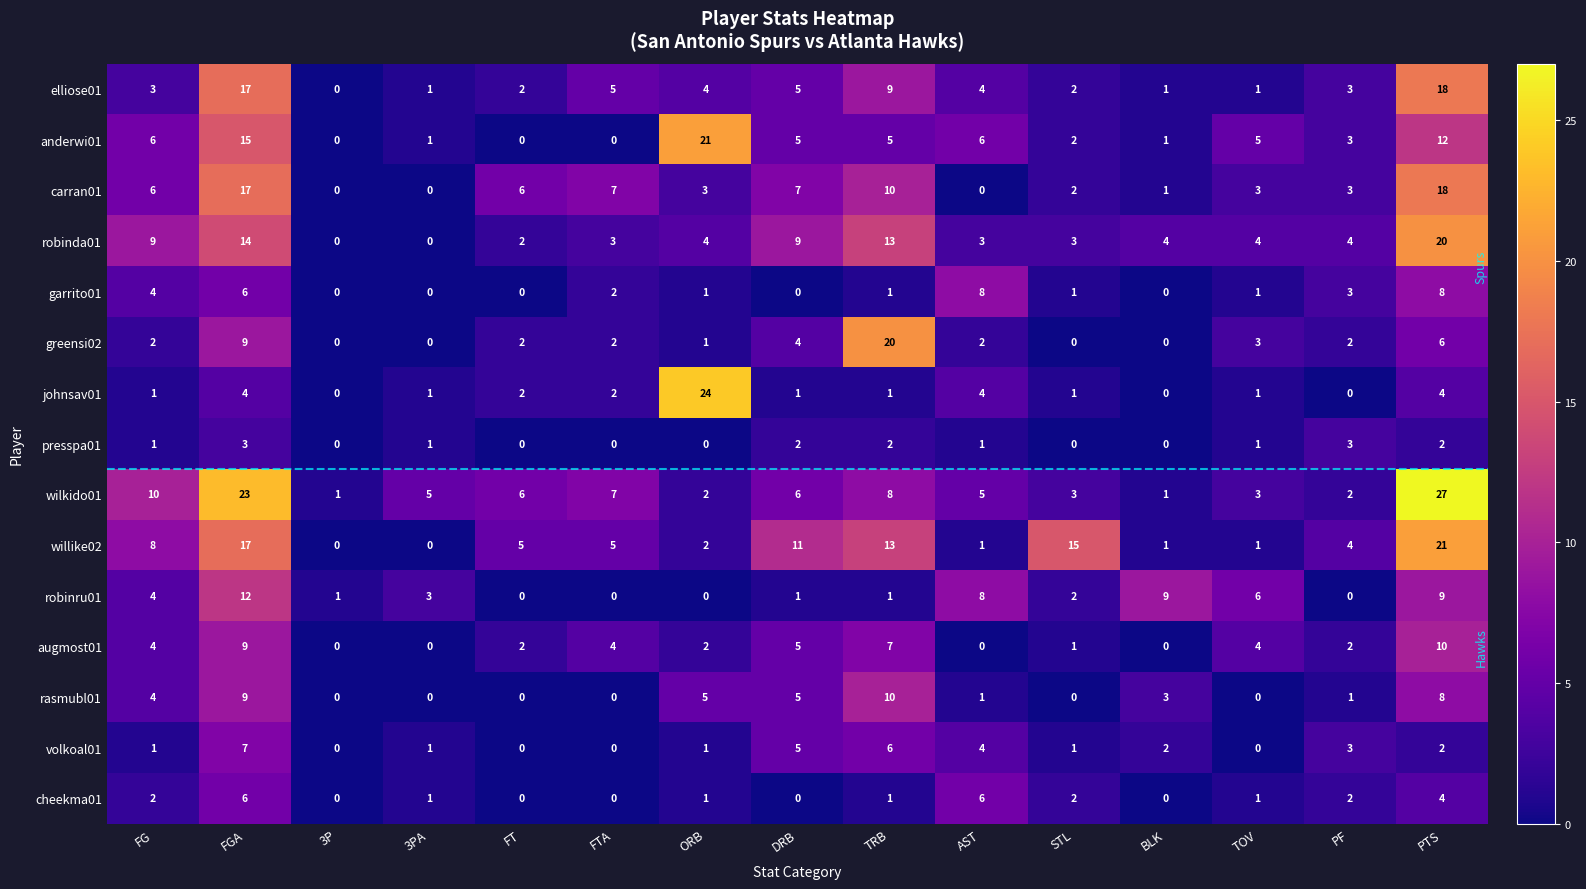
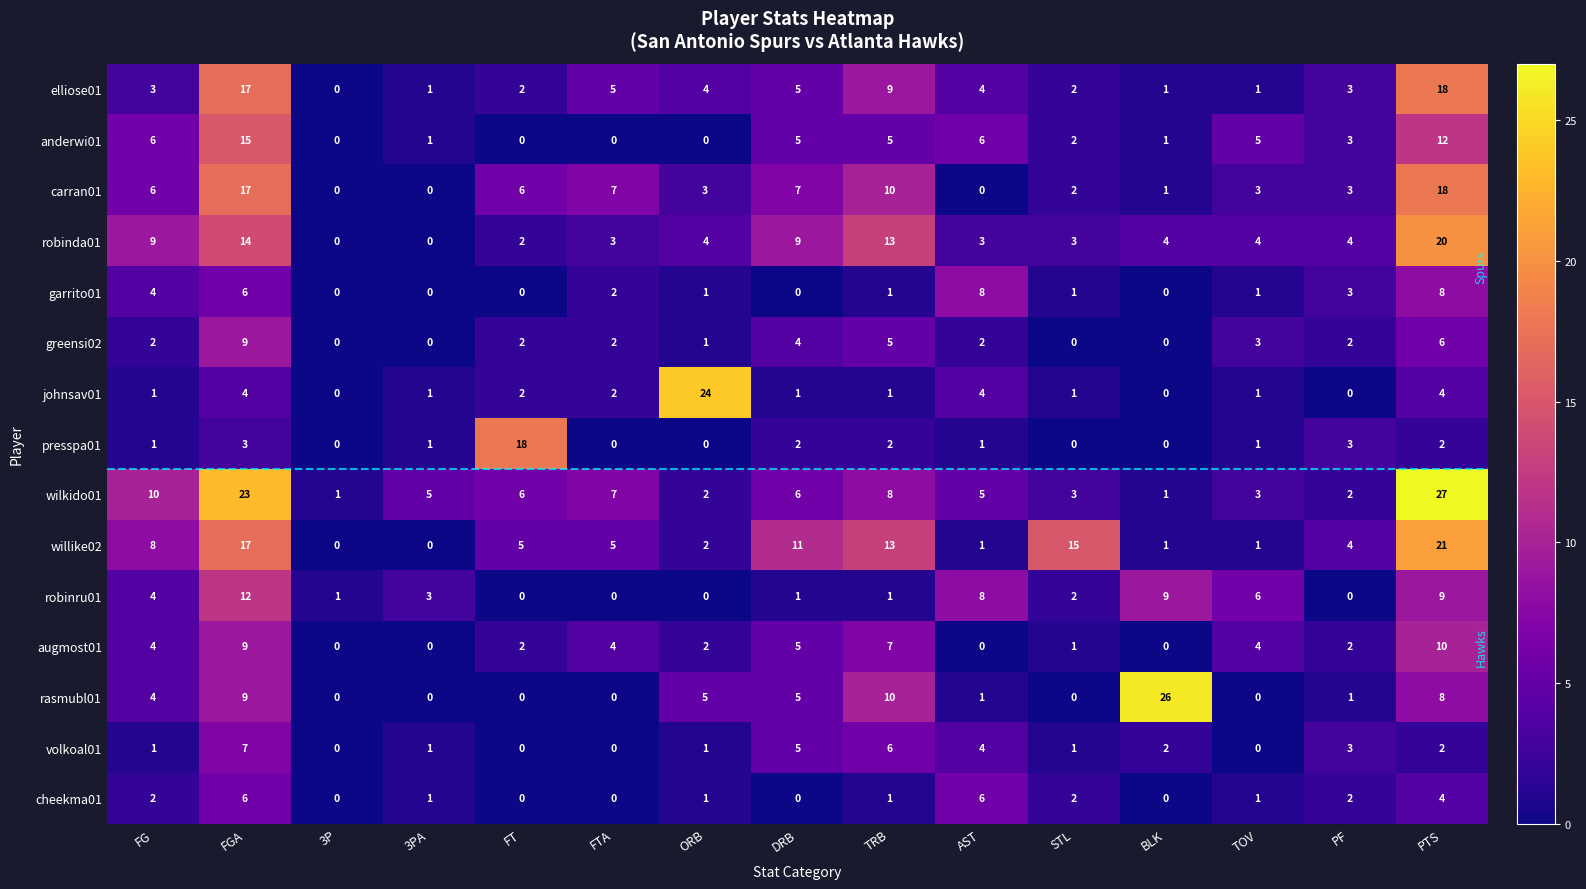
  {
    "anderwi01": {
      "FG": 6,
      "FGA": 15,
      "3P": 0,
      "3PA": 1,
      "FT": 0,
      "FTA": 0,
-     "ORB": 21,
+     "ORB": 0,
      "DRB": 5,
      "TRB": 5,
      "AST": 6,
      "STL": 2,
      "BLK": 1,
      "TOV": 5,
      "PF": 3,
      "PTS": 12
    },
    "greensi02": {
      "FG": 2,
      "FGA": 9,
      "3P": 0,
      "3PA": 0,
      "FT": 2,
      "FTA": 2,
      "ORB": 1,
      "DRB": 4,
-     "TRB": 20,
+     "TRB": 5,
      "AST": 2,
      "STL": 0,
      "BLK": 0,
      "TOV": 3,
      "PF": 2,
      "PTS": 6
    },
    "presspa01": {
      "FG": 1,
      "FGA": 3,
      "3P": 0,
      "3PA": 1,
-     "FT": 0,
+     "FT": 18,
      "FTA": 0,
      "ORB": 0,
      "DRB": 2,
      "TRB": 2,
      "AST": 1,
      "STL": 0,
      "BLK": 0,
      "TOV": 1,
      "PF": 3,
      "PTS": 2
    },
    "rasmubl01": {
      "FG": 4,
      "FGA": 9,
      "3P": 0,
      "3PA": 0,
      "FT": 0,
      "FTA": 0,
      "ORB": 5,
      "DRB": 5,
      "TRB": 10,
      "AST": 1,
      "STL": 0,
-     "BLK": 3,
+     "BLK": 26,
      "TOV": 0,
      "PF": 1,
      "PTS": 8
    }
  }
